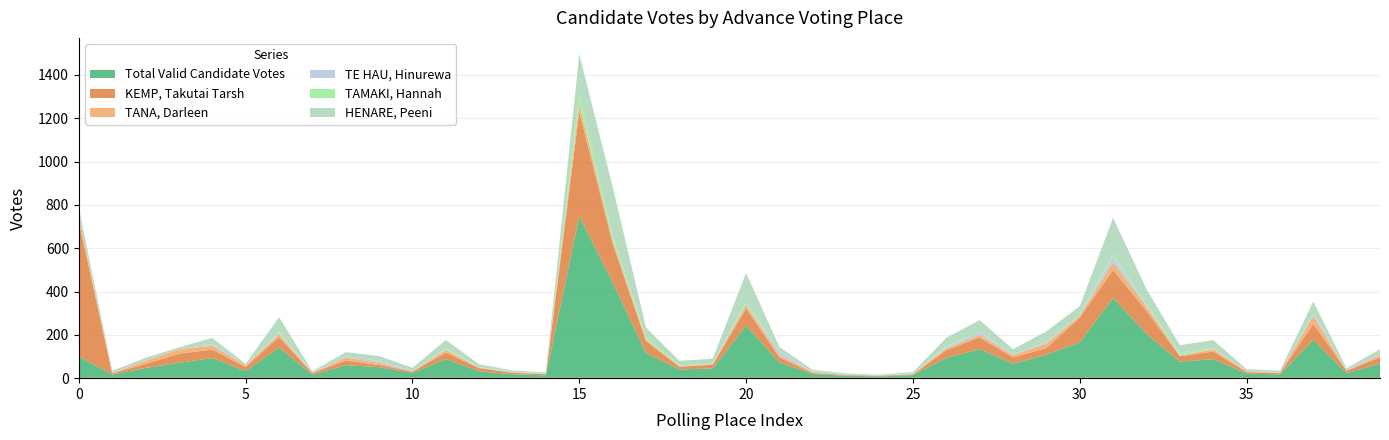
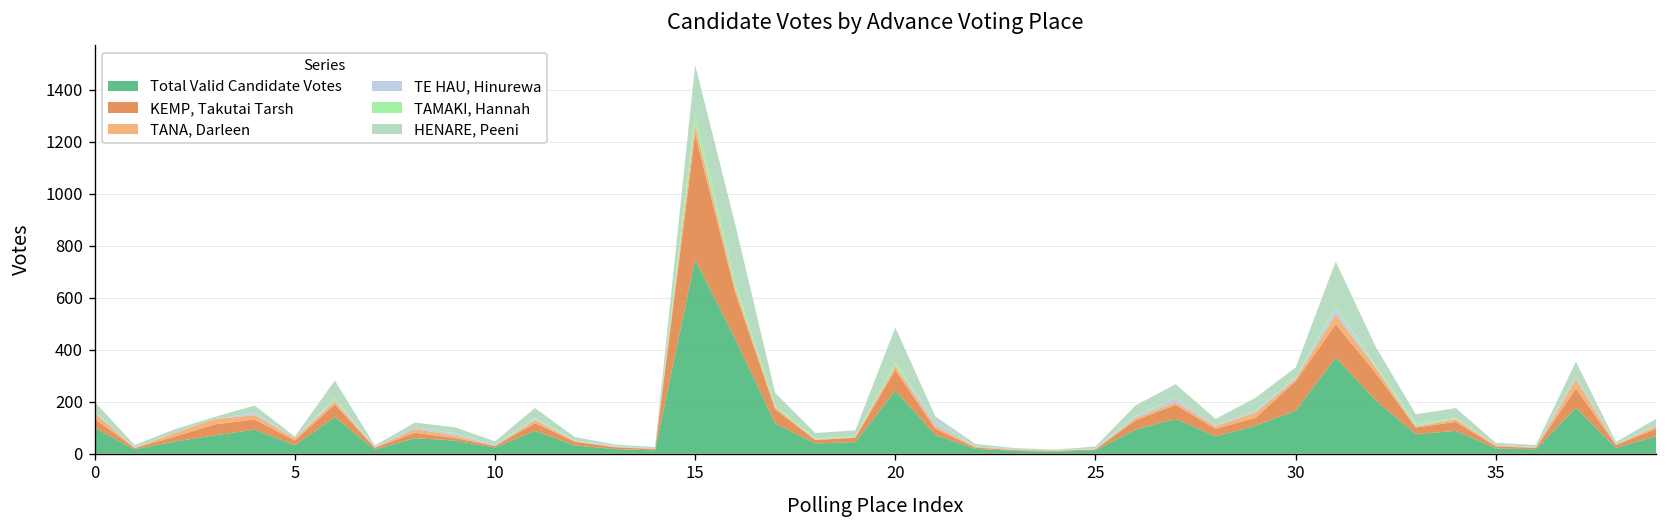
  {
    "KEMP, Takutai Tarsh": {
-     "0": 620,
+     "0": 40,
      "15": 480,
      "20": 80
    }
  }
